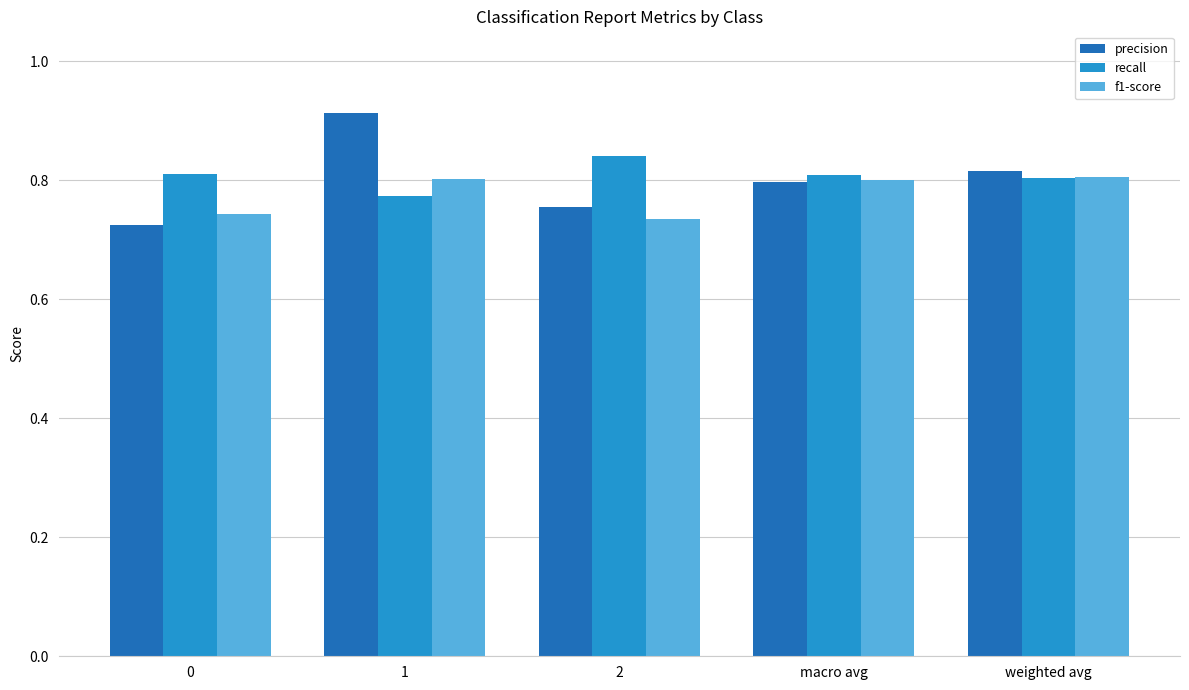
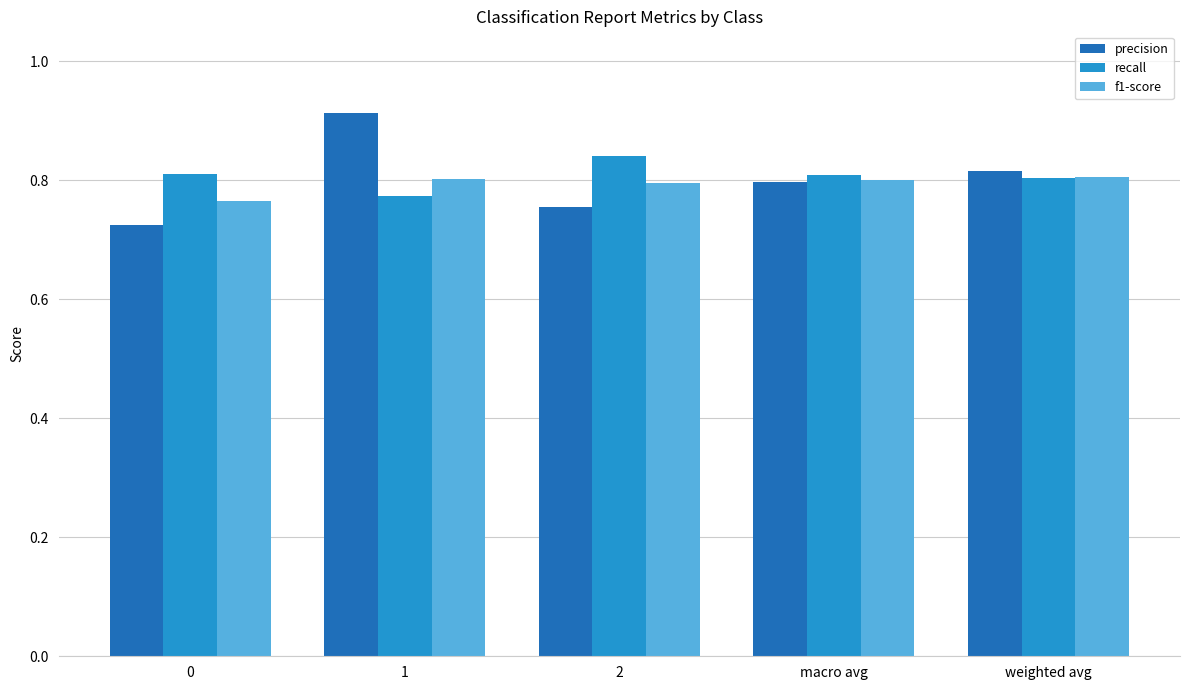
  {
    "f1-score": {
-     "0": 0.74,
+     "0": 0.76,
      "1": 0.80,
-     "2": 0.73,
+     "2": 0.80,
      "macro avg": 0.80,
      "weighted avg": 0.81
    }
  }
